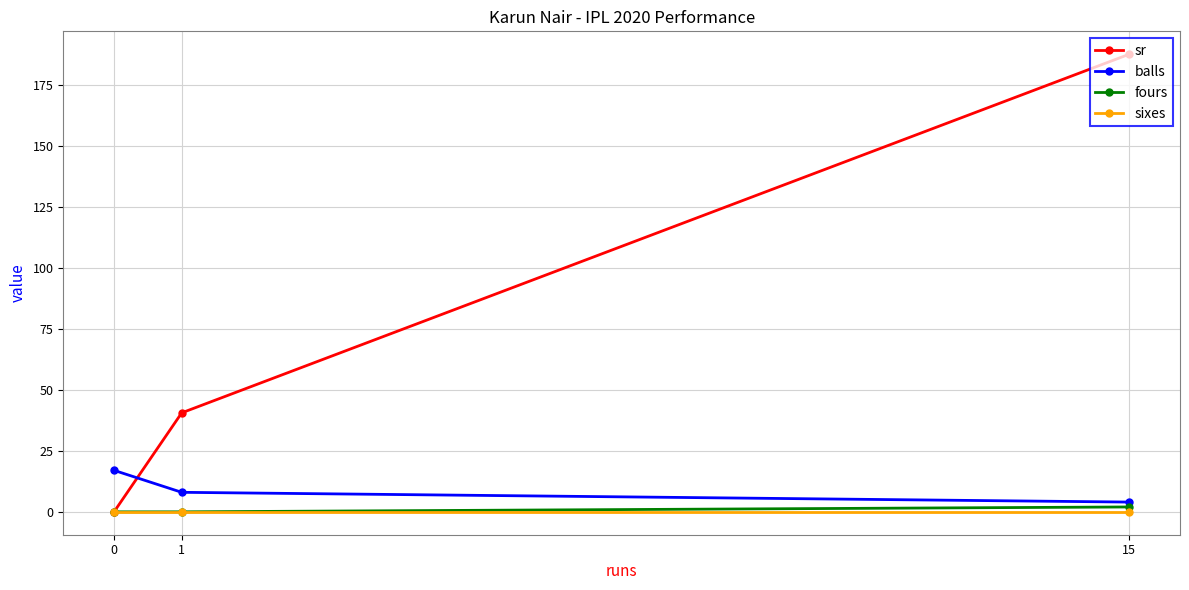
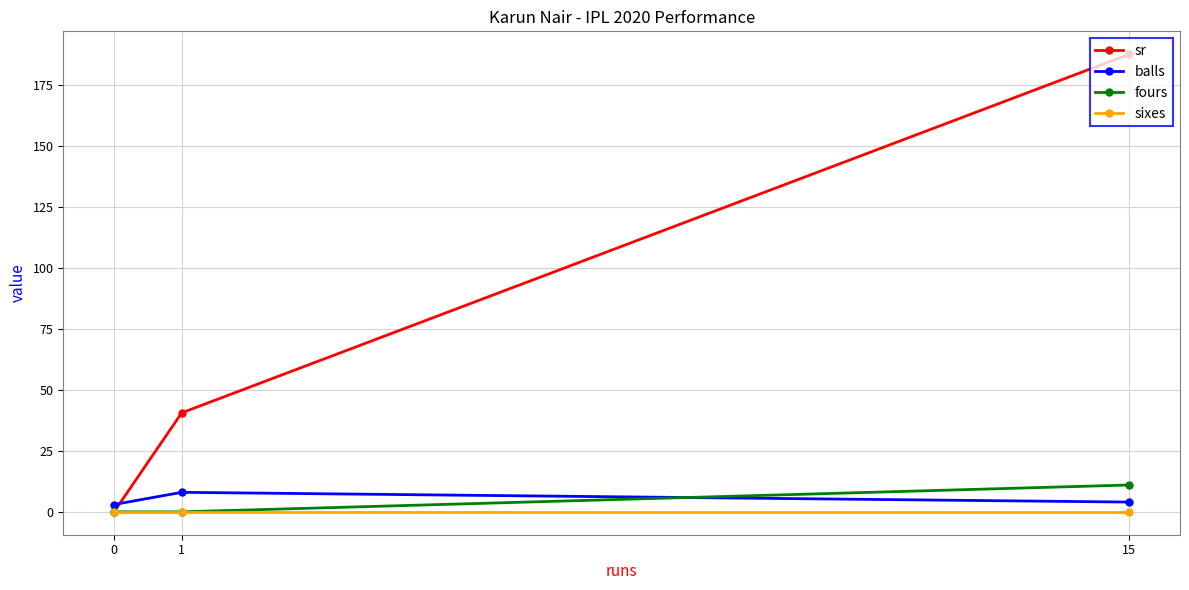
  {
    "sr": {
      "1": 41
    },
    "balls": {
-     "0": 17,
+     "0": 3,
      "1": 8,
      "15": 4
    },
    "fours": {
-     "15": 2
+     "15": 11
    },
    "sixes": {
      "15": 0
    }
  }
